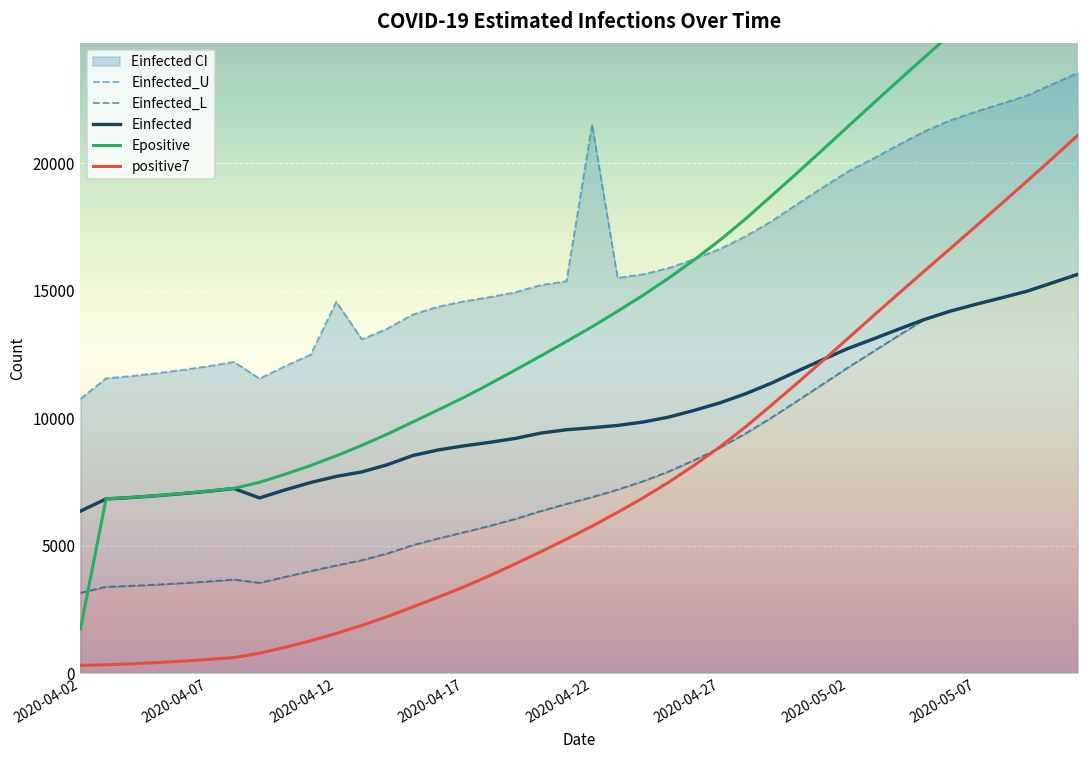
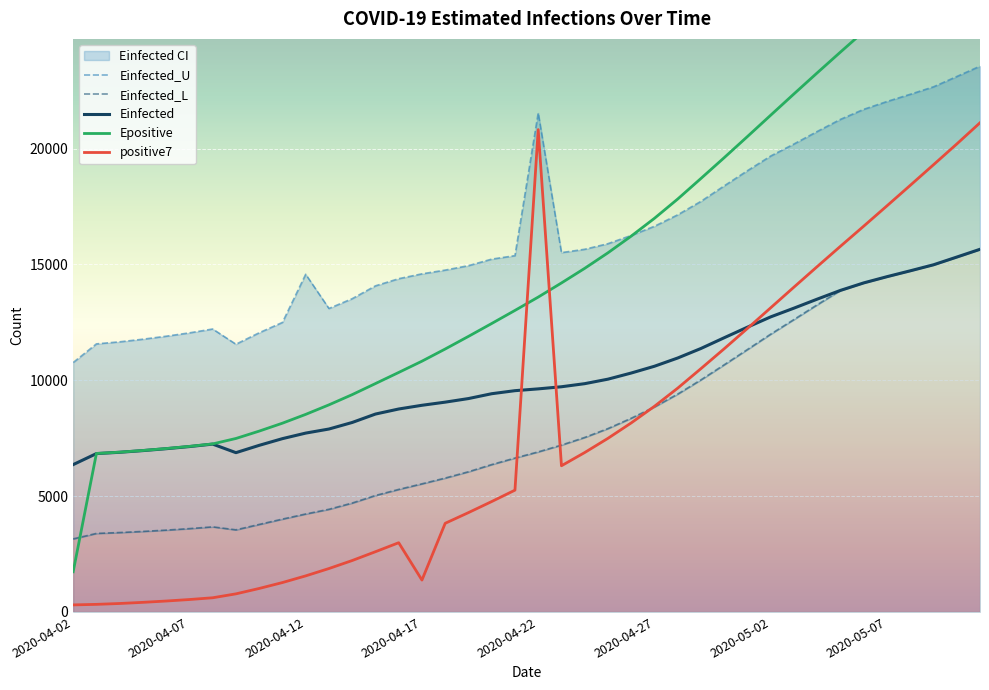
  {
    "Einfected CI": {
      "2020-04-02": 10800,
      "2020-04-07": 12000,
      "2020-04-12": 14600,
      "2020-04-17": 14600,
      "2020-04-22": 21500,
      "2020-04-27": 16600,
      "2020-05-02": 19700,
      "2020-05-07": 22000
    },
    "Epositive": {
      "2020-04-02": 1700,
      "2020-04-12": 8500,
      "2020-04-17": 10800,
      "2020-04-22": 13600,
      "2020-04-27": 17000,
      "2020-05-02": 21400
    },
    "positive7": {
      "2020-04-02": 300,
      "2020-04-07": 500,
      "2020-04-12": 1600,
-     "2020-04-17": 3400,
-     "2020-04-22": 5800,
+     "2020-04-17": 1400,
+     "2020-04-22": 20800,
      "2020-05-02": 13100,
      "2020-05-07": 17500
    }
  }
